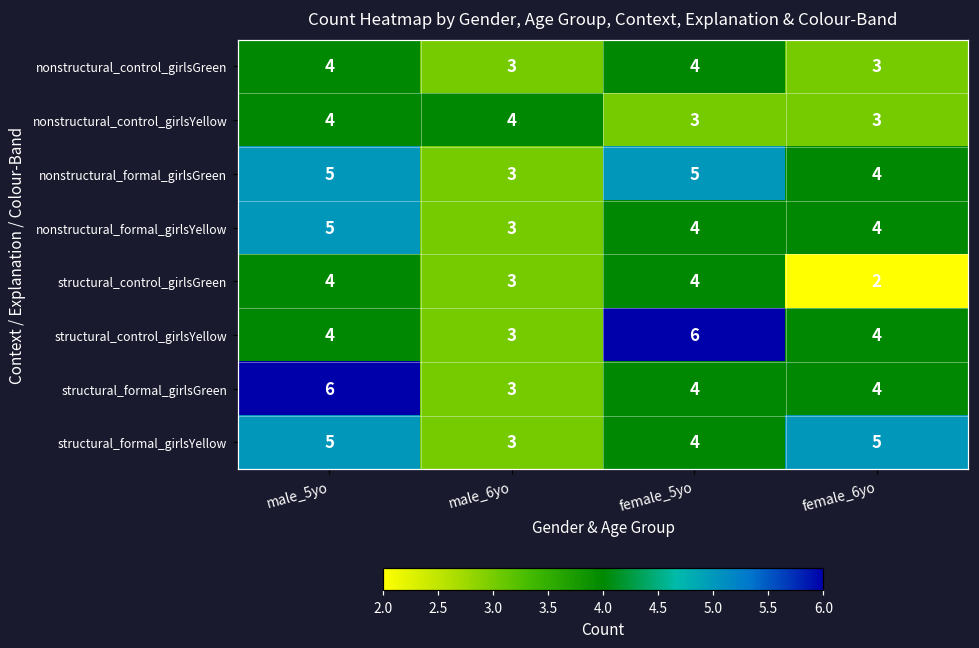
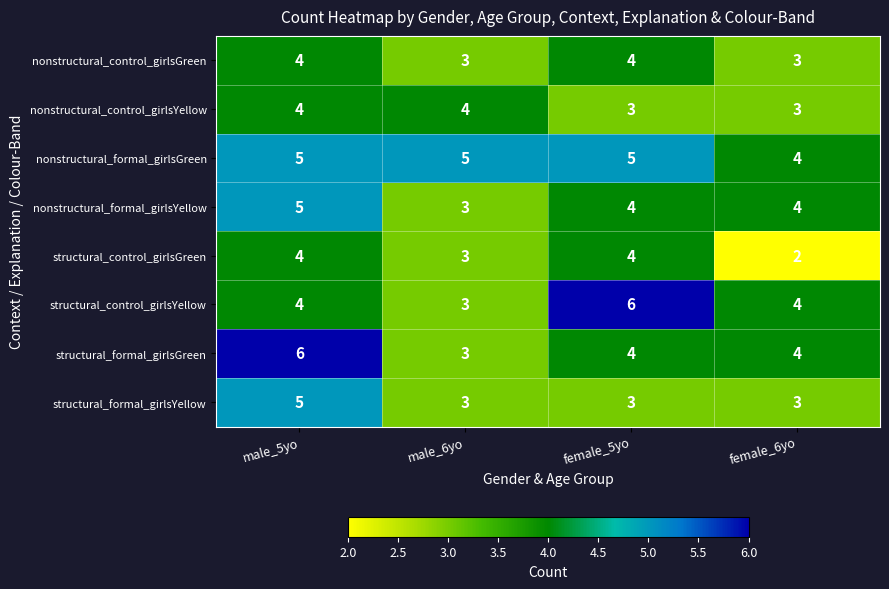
  {
    "nonstructural_control_girlsGreen": {
      "male_5yo": 4,
      "male_6yo": 3,
      "female_5yo": 4,
      "female_6yo": 3
    },
    "nonstructural_control_girlsYellow": {
      "male_5yo": 4,
      "male_6yo": 4,
      "female_5yo": 3,
      "female_6yo": 3
    },
    "nonstructural_formal_girlsGreen": {
      "male_5yo": 5,
-     "male_6yo": 3,
+     "male_6yo": 5,
      "female_5yo": 5,
      "female_6yo": 4
    },
    "nonstructural_formal_girlsYellow": {
      "male_5yo": 5,
      "male_6yo": 3,
      "female_5yo": 4,
      "female_6yo": 4
    },
    "structural_control_girlsGreen": {
      "male_5yo": 4,
      "male_6yo": 3,
      "female_5yo": 4,
      "female_6yo": 2
    },
    "structural_control_girlsYellow": {
      "male_5yo": 4,
      "male_6yo": 3,
      "female_5yo": 6,
      "female_6yo": 4
    },
    "structural_formal_girlsGreen": {
      "male_5yo": 6,
      "male_6yo": 3,
      "female_5yo": 4,
      "female_6yo": 4
    },
    "structural_formal_girlsYellow": {
      "male_5yo": 5,
      "male_6yo": 3,
-     "female_5yo": 4,
-     "female_6yo": 5
+     "female_5yo": 3,
+     "female_6yo": 3
    }
  }
